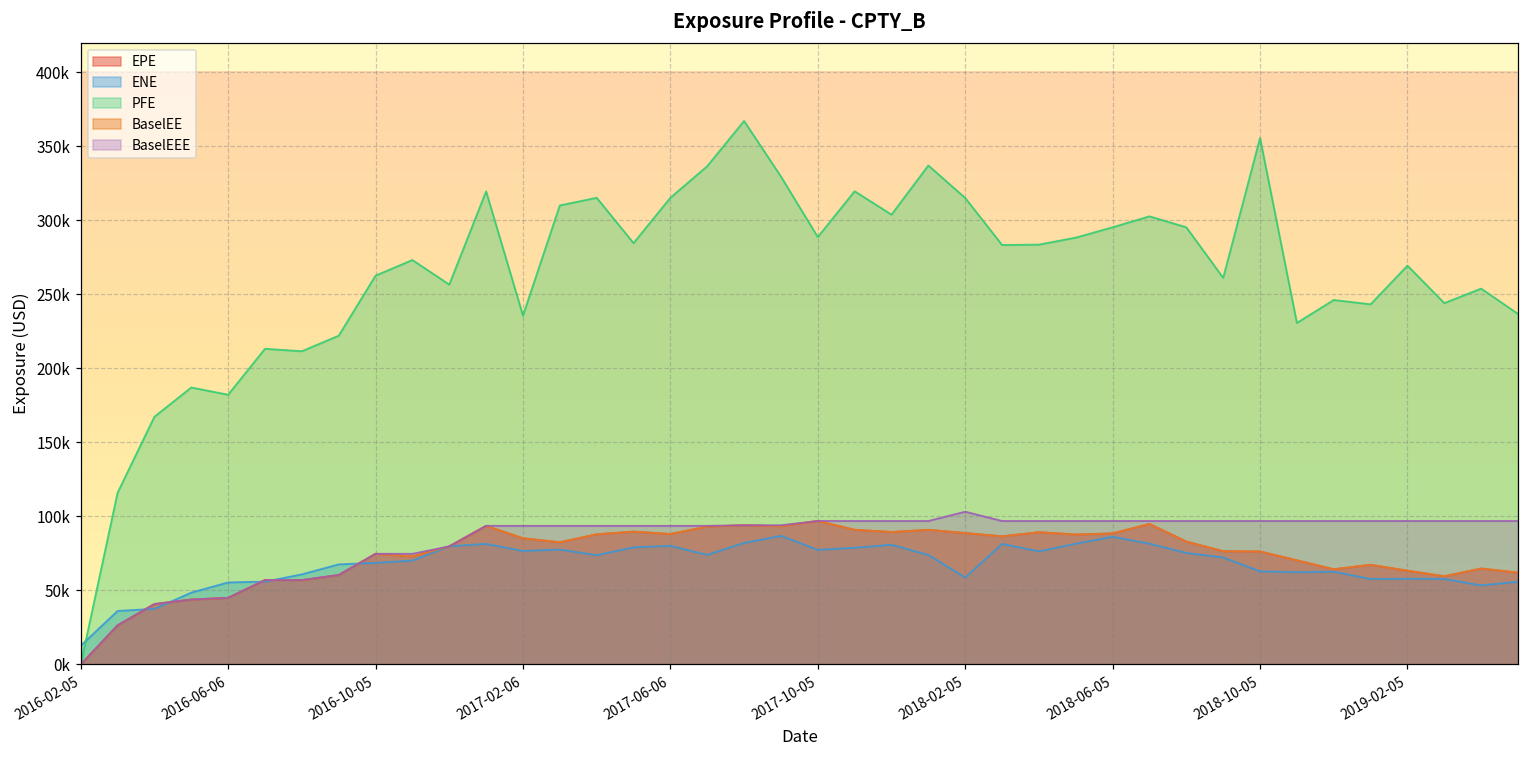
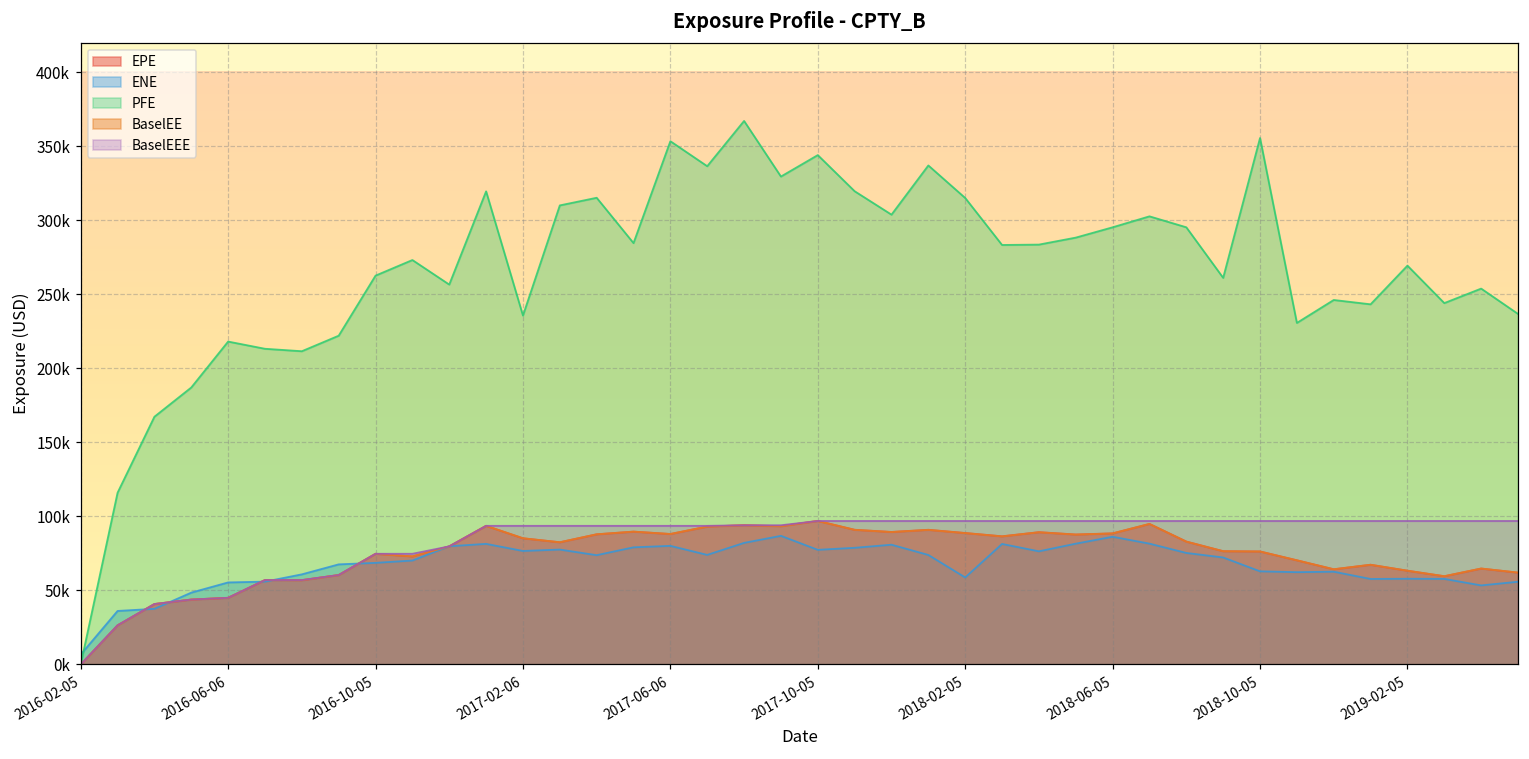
  {
    "ENE": {
-     "2016-02-05": 13000,
+     "2016-02-05": 7000,
      "2016-06-06": 55000,
      "2016-10-05": 69000,
      "2017-02-06": 77000,
      "2017-06-06": 80000,
      "2017-10-05": 77000,
      "2018-02-05": 59000,
      "2018-06-05": 86000,
      "2018-10-05": 63000,
      "2019-02-05": 58000
    },
    "PFE": {
-     "2016-06-06": 182000,
+     "2016-06-06": 218000,
      "2016-10-05": 263000,
      "2017-02-06": 236000,
-     "2017-06-06": 315000,
-     "2017-10-05": 289000,
+     "2017-06-06": 354000,
+     "2017-10-05": 344000,
      "2018-02-05": 315000,
      "2018-06-05": 295000,
      "2018-10-05": 356000,
      "2019-02-05": 269000
    },
    "BaselEEE": {
      "2017-02-06": 94000,
      "2017-06-06": 94000,
-     "2018-02-05": 103000,
+     "2018-02-05": 97000,
      "2018-06-05": 97000,
      "2018-10-05": 97000,
      "2019-02-05": 97000
    }
  }
